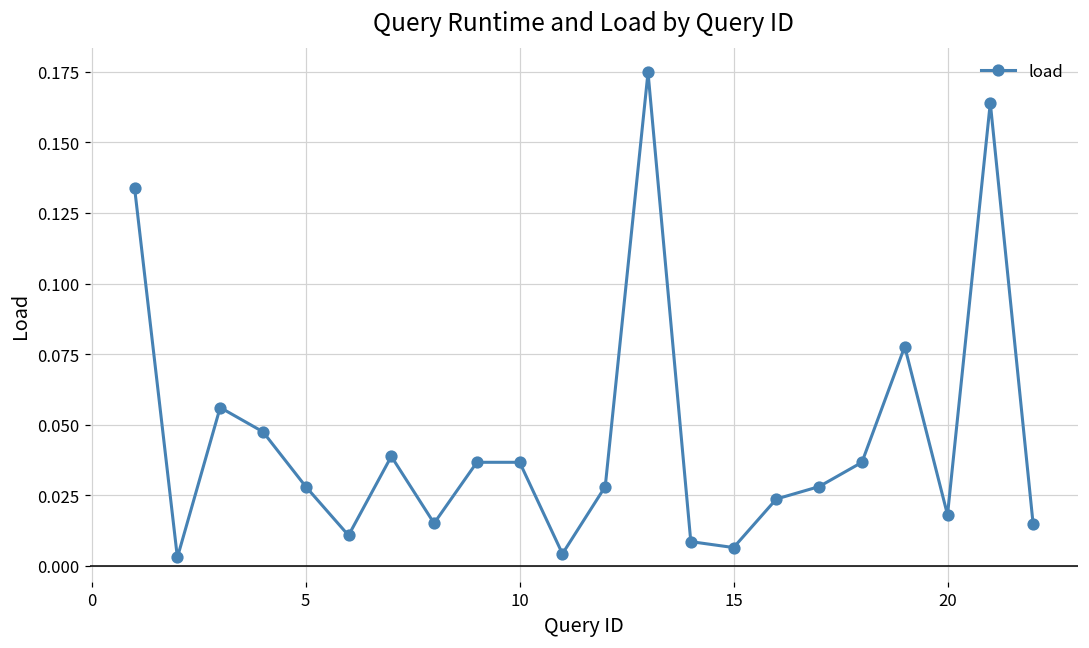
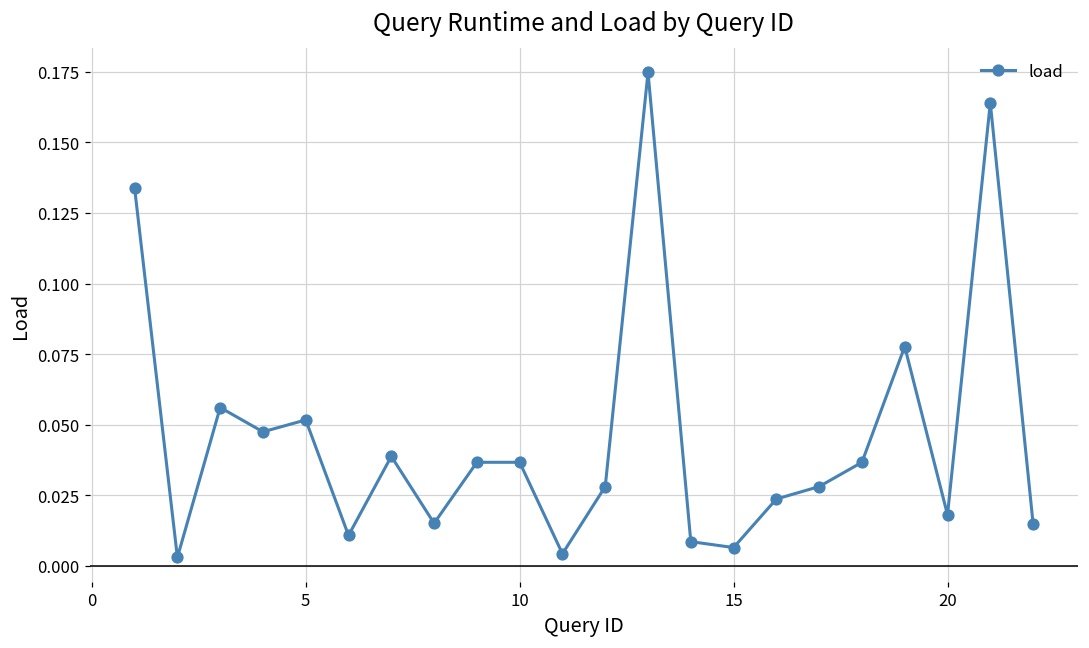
  {
-   "5": 0.028,
+   "5": 0.052,
    "10": 0.037,
    "15": 0.007,
    "20": 0.018
  }
